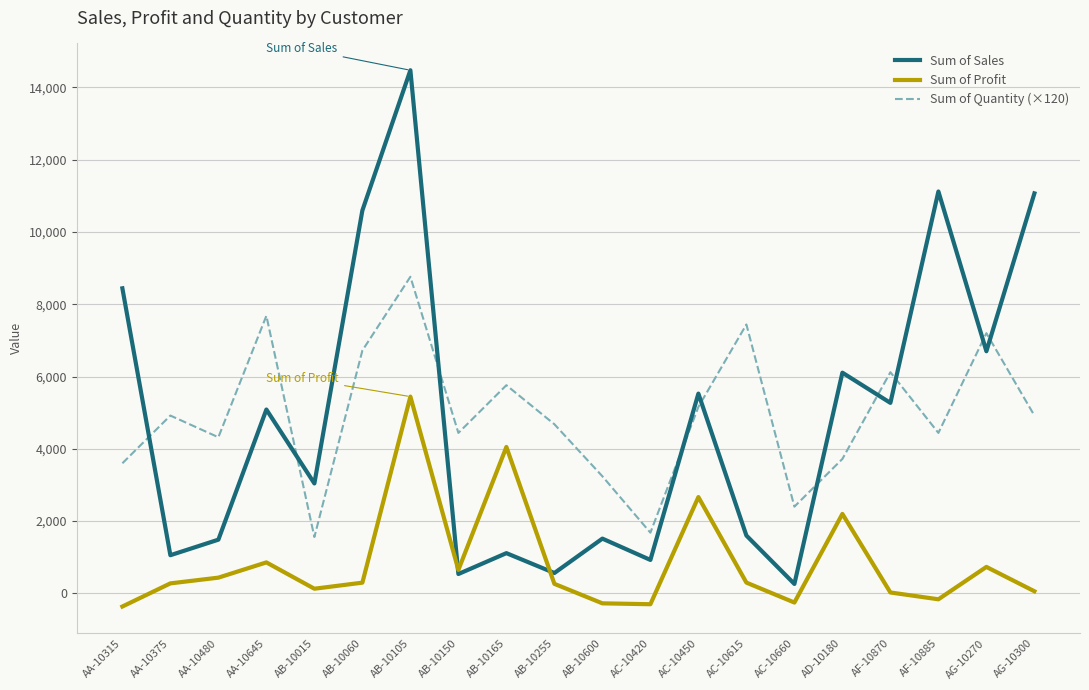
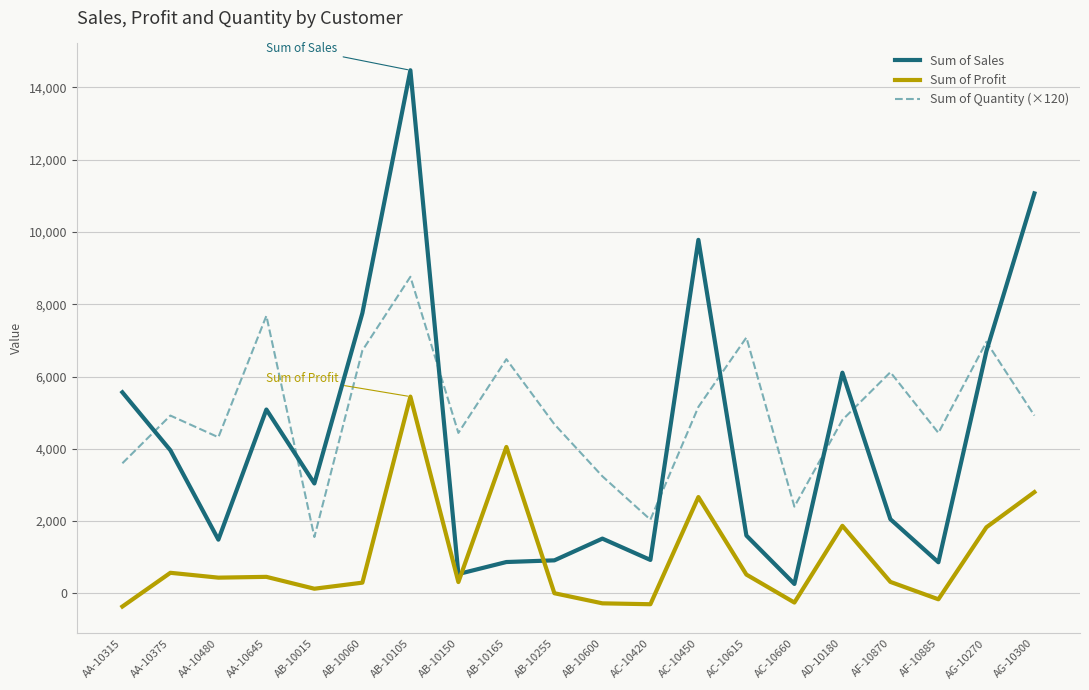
  {
    "Sum of Sales": {
-     "AA-10315": "8,400",
-     "AA-10375": "1,100",
+     "AA-10315": "5,600",
+     "AA-10375": "4,000",
      "AA-10480": "1,500",
      "AA-10645": "5,100",
      "AB-10015": "3,000",
-     "AB-10060": "10,600",
+     "AB-10060": "7,800",
      "AB-10105": "14,500",
      "AB-10150": "500",
-     "AB-10165": "1,100",
-     "AB-10255": "600",
+     "AB-10165": "900",
+     "AB-10255": "900",
      "AB-10600": "1,500",
      "AC-10420": "900",
-     "AC-10450": "5,500",
+     "AC-10450": "9,800",
      "AC-10615": "1,600",
      "AC-10660": "300",
      "AD-10180": "6,100",
-     "AF-10870": "5,300",
-     "AF-10885": "11,100",
+     "AF-10870": "2,100",
+     "AF-10885": "900",
      "AG-10270": "6,700",
      "AG-10300": "11,100"
    },
    "Sum of Profit": {
      "AA-10315": "-400",
-     "AA-10375": "300",
+     "AA-10375": "600",
      "AA-10480": "400",
-     "AA-10645": "900",
+     "AA-10645": "500",
      "AB-10015": "100",
      "AB-10060": "300",
      "AB-10105": "5,400",
-     "AB-10150": "600",
+     "AB-10150": "300",
      "AB-10165": "4,100",
-     "AB-10255": "300",
+     "AB-10255": "0",
      "AB-10600": "-300",
      "AC-10420": "-300",
      "AC-10450": "2,700",
-     "AC-10615": "300",
+     "AC-10615": "500",
      "AC-10660": "-300",
-     "AD-10180": "2,200",
-     "AF-10870": "0",
+     "AD-10180": "1,900",
+     "AF-10870": "300",
      "AF-10885": "-200",
-     "AG-10270": "700",
-     "AG-10300": "100"
+     "AG-10270": "1,800",
+     "AG-10300": "2,800"
    },
    "Sum of Quantity (×120)": {
      "AA-10315": "3,600",
      "AA-10375": "4,900",
      "AA-10480": "4,300",
      "AA-10645": "7,700",
      "AB-10015": "1,600",
      "AB-10060": "6,700",
      "AB-10105": "8,800",
      "AB-10150": "4,400",
-     "AB-10165": "5,800",
+     "AB-10165": "6,500",
      "AB-10255": "4,700",
      "AB-10600": "3,200",
-     "AC-10420": "1,700",
+     "AC-10420": "2,000",
      "AC-10450": "5,200",
-     "AC-10615": "7,400",
+     "AC-10615": "7,100",
      "AC-10660": "2,400",
-     "AD-10180": "3,700",
+     "AD-10180": "4,800",
      "AF-10870": "6,100",
      "AF-10885": "4,400",
-     "AG-10270": "7,200",
+     "AG-10270": "7,000",
      "AG-10300": "4,900"
    }
  }
